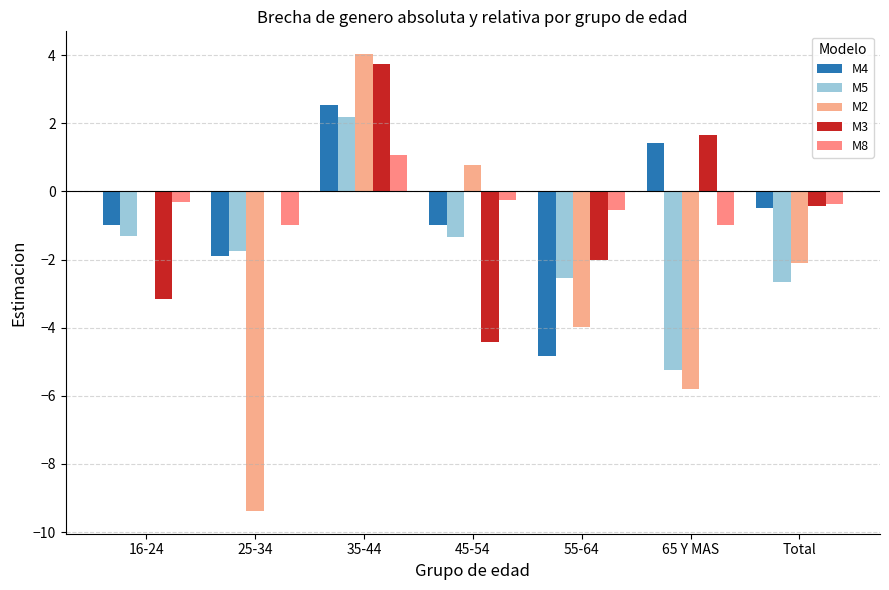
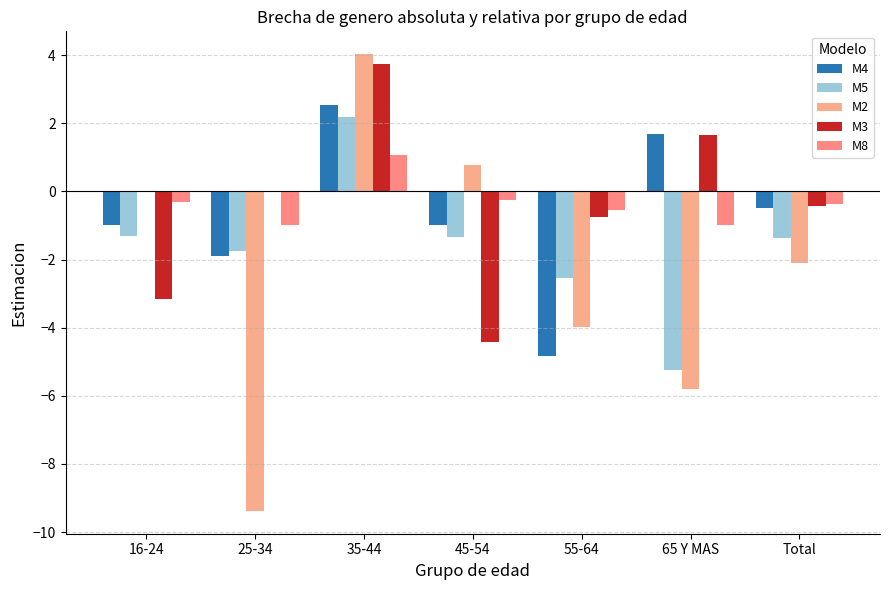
  {
    "M4": {
      "16-24": -1.0,
      "25-34": -1.9,
      "35-44": 2.5,
      "45-54": -1.0,
      "55-64": -4.8,
-     "65 Y MAS": 1.4,
+     "65 Y MAS": 1.7,
      "Total": -0.5
    },
    "M5": {
      "16-24": -1.3,
      "25-34": -1.8,
      "35-44": 2.2,
      "45-54": -1.3,
      "55-64": -2.5,
      "65 Y MAS": -5.2,
-     "Total": -2.7
+     "Total": -1.4
    },
    "M3": {
      "16-24": -3.2,
      "25-34": 0.0,
      "35-44": 3.7,
      "45-54": -4.4,
-     "55-64": -2.0,
+     "55-64": -0.7,
      "65 Y MAS": 1.7,
      "Total": -0.4
    }
  }
